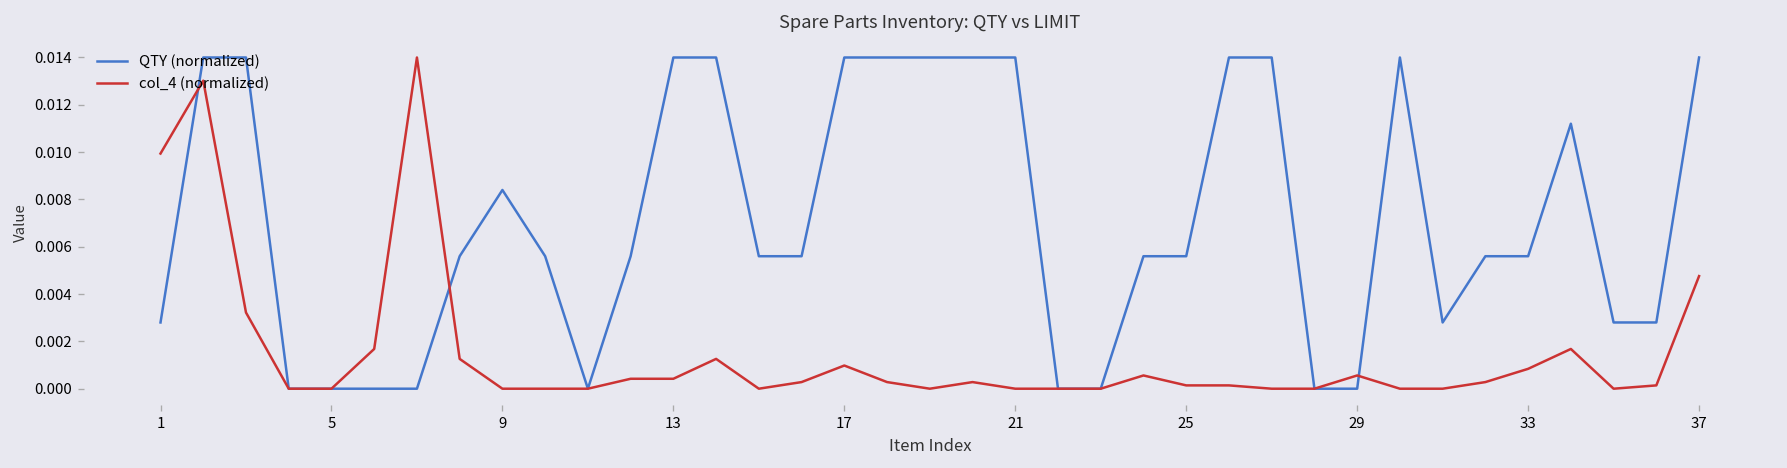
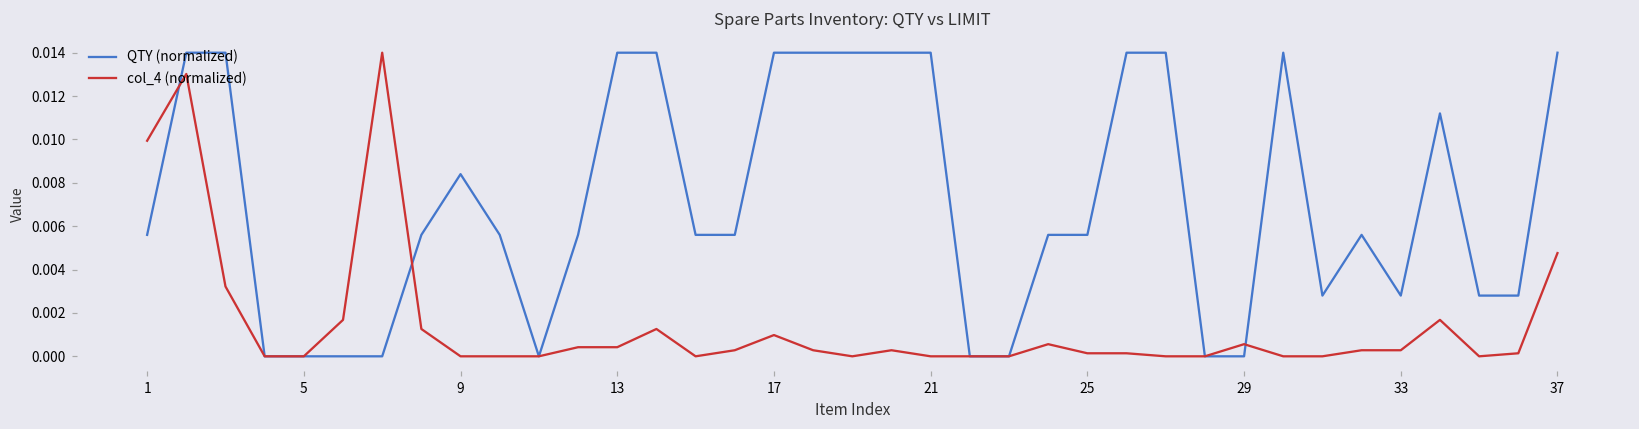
  {
    "QTY (normalized)": {
-     "1": 0.0028,
+     "1": 0.0056,
      "9": 0.0084,
      "13": 0.0140,
      "17": 0.0140,
      "21": 0.0140,
      "25": 0.0056,
      "29": 0.0000,
-     "33": 0.0056,
+     "33": 0.0028,
      "37": 0.0140
    },
    "col_4 (normalized)": {
      "1": 0.0099,
      "9": 0.0000,
      "13": 0.0004,
      "17": 0.0010,
      "21": 0.0000,
      "25": 0.0001,
      "29": 0.0006,
-     "33": 0.0008,
+     "33": 0.0003,
      "37": 0.0048
    }
  }
